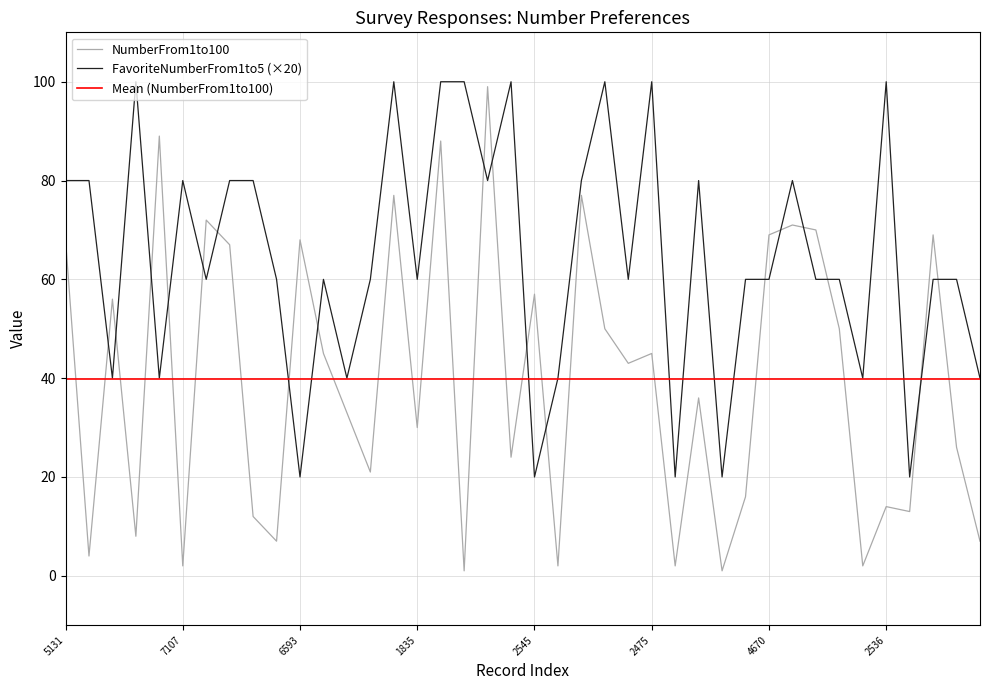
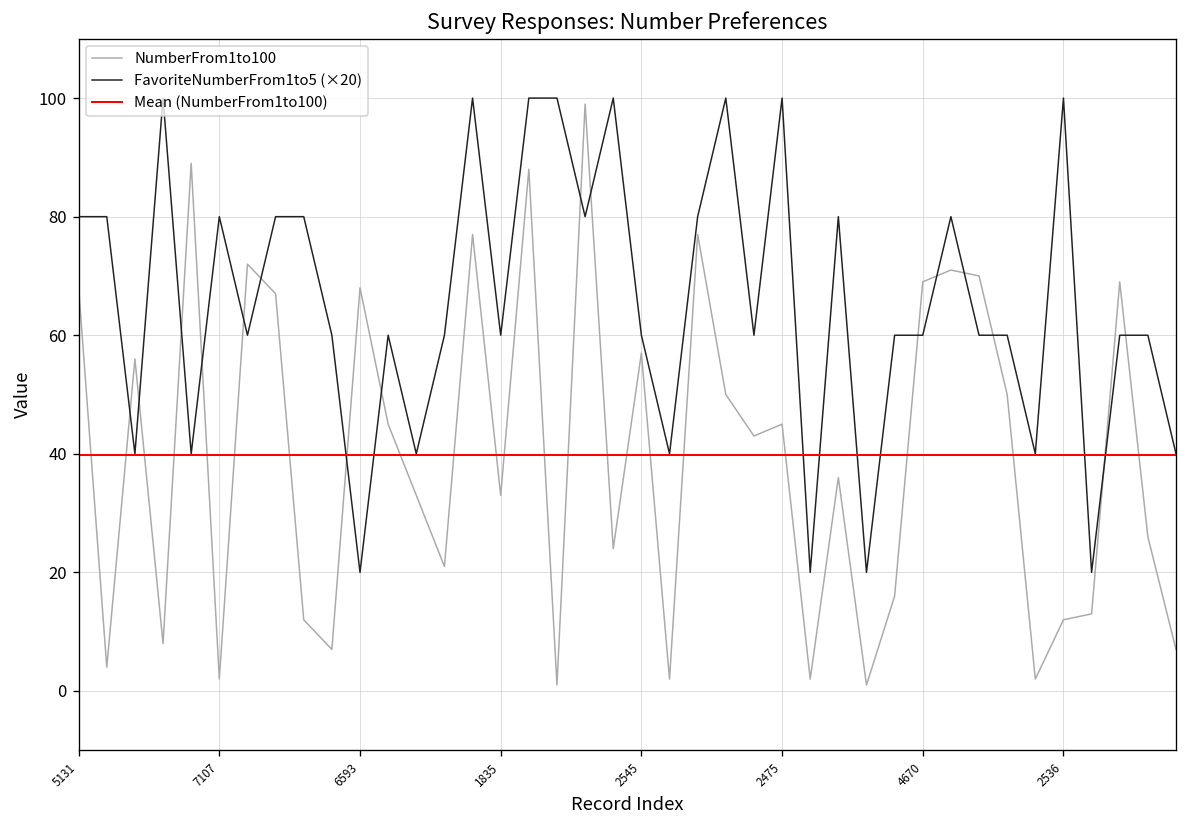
  {
    "NumberFrom1to100": {
      "5131": 68,
      "7107": 2,
      "6593": 68,
-     "1835": 30,
+     "1835": 33,
      "2545": 57,
      "2475": 45,
      "4670": 69,
-     "2536": 14
+     "2536": 12
    },
    "FavoriteNumberFrom1to5 (×20)": {
      "5131": 80,
      "7107": 80,
      "6593": 20,
      "1835": 60,
-     "2545": 20,
+     "2545": 60,
      "2475": 100,
      "4670": 60,
      "2536": 100
    }
  }
